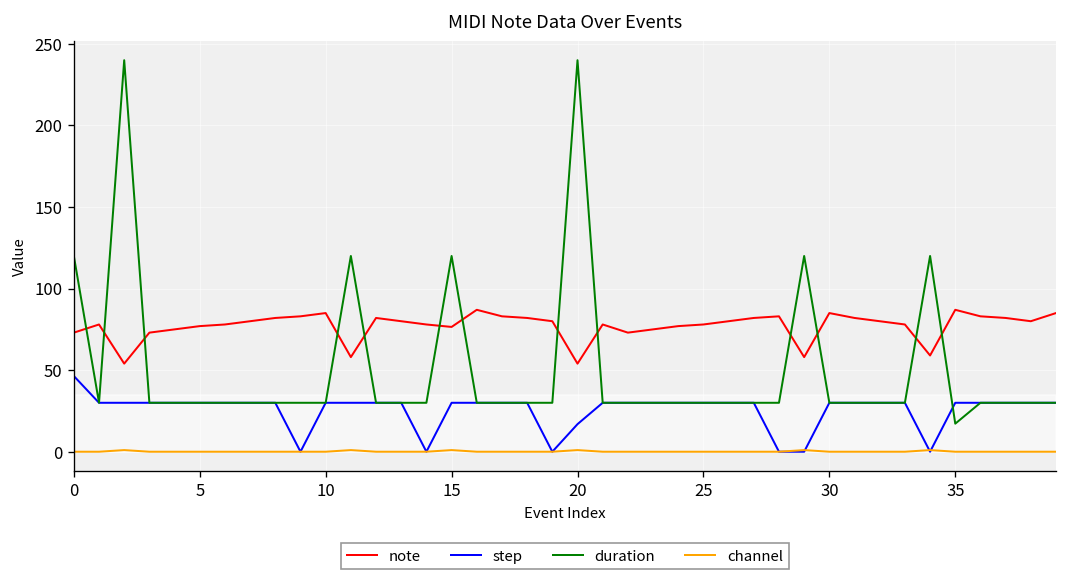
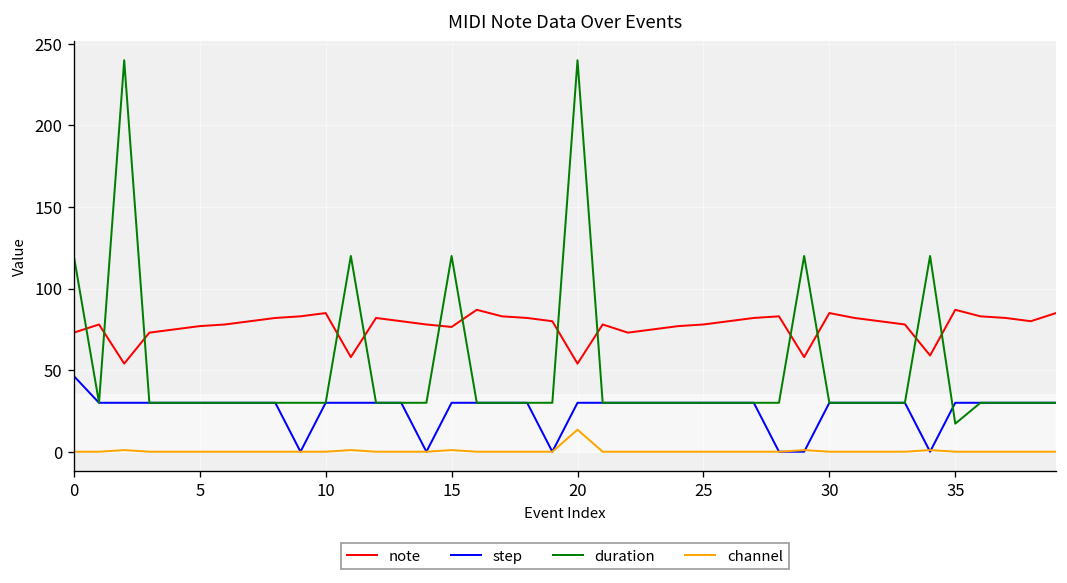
  {
    "note": {
      "0": 73,
      "5": 77,
      "10": 85,
      "15": 77,
      "20": 54,
      "25": 78,
      "30": 85,
      "35": 87
    },
    "step": {
      "0": 46,
      "15": 30,
-     "20": 17,
+     "20": 30,
      "35": 30
    },
    "duration": {
      "0": 120,
      "15": 120,
      "20": 240,
      "35": 17
    },
    "channel": {
      "0": 0,
      "5": 0,
      "10": 0,
      "15": 1,
-     "20": 1,
+     "20": 14,
      "25": 0,
      "30": 0,
      "35": 0
    }
  }
